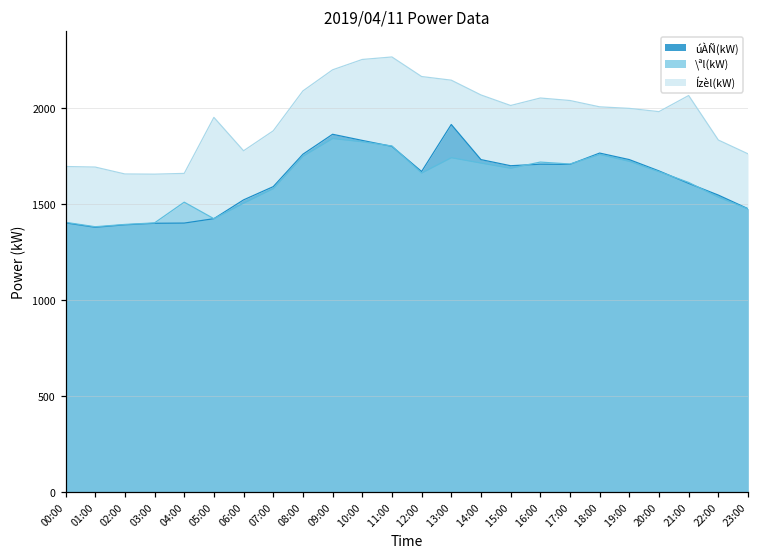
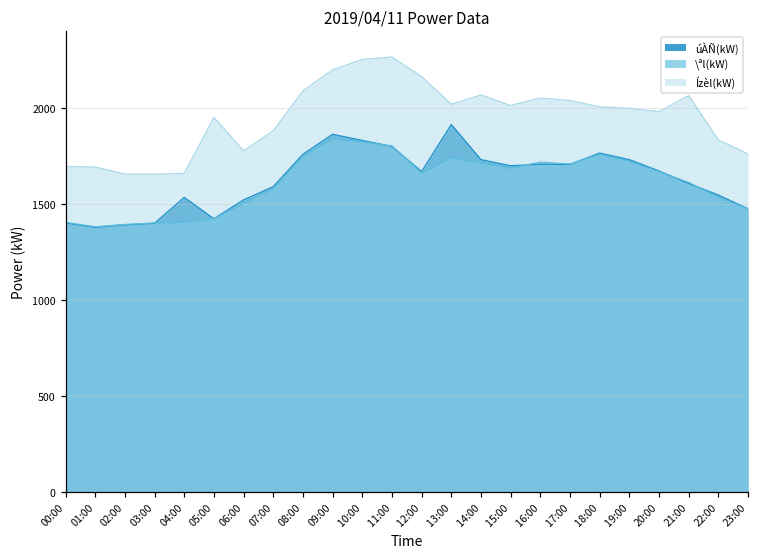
  {
    "úÀÑ(kW)": {
-     "04:00": 1400,
+     "04:00": 1530,
      "06:00": 1520,
      "09:00": 1860,
      "13:00": 1910,
      "14:00": 1730
    },
    "\\ªl(kW)": {
-     "04:00": 1510,
+     "04:00": 1400,
      "06:00": 1500,
      "09:00": 1840,
      "13:00": 1740,
      "14:00": 1710
    },
    "Ízèl(kW)": {
      "00:00": 1700,
      "01:00": 1690,
      "02:00": 1660,
      "03:00": 1660,
      "04:00": 1660,
      "05:00": 1950,
      "06:00": 1780,
      "07:00": 1880,
      "08:00": 2090,
      "09:00": 2200,
      "10:00": 2250,
      "11:00": 2270,
      "12:00": 2160,
-     "13:00": 2150,
+     "13:00": 2020,
      "14:00": 2070,
      "15:00": 2010,
      "16:00": 2050,
      "17:00": 2040,
      "18:00": 2010,
      "19:00": 2000,
      "20:00": 1980,
      "22:00": 1830,
      "23:00": 1760
    }
  }
